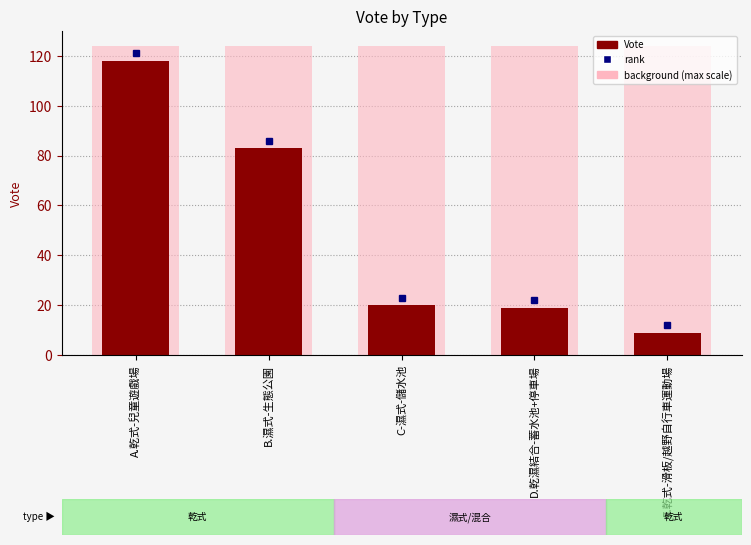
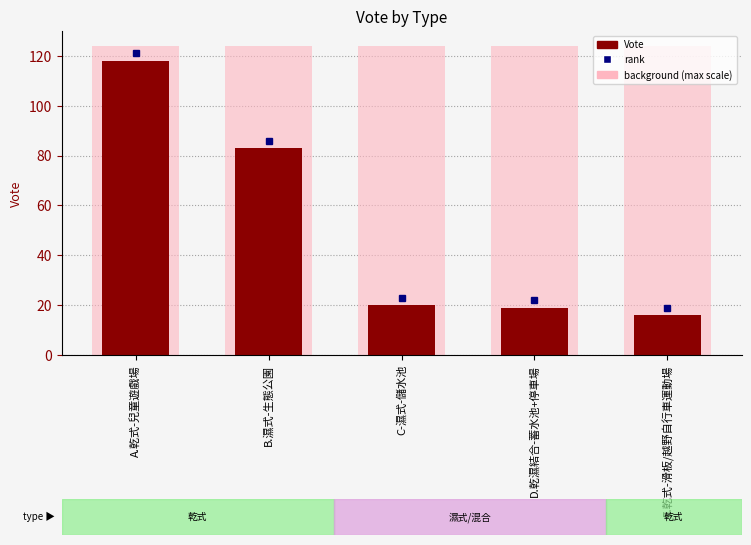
  {
    "Vote": {
-     "E.乾式-滑板/越野自行車運動場": 9
+     "E.乾式-滑板/越野自行車運動場": 16
    }
  }
